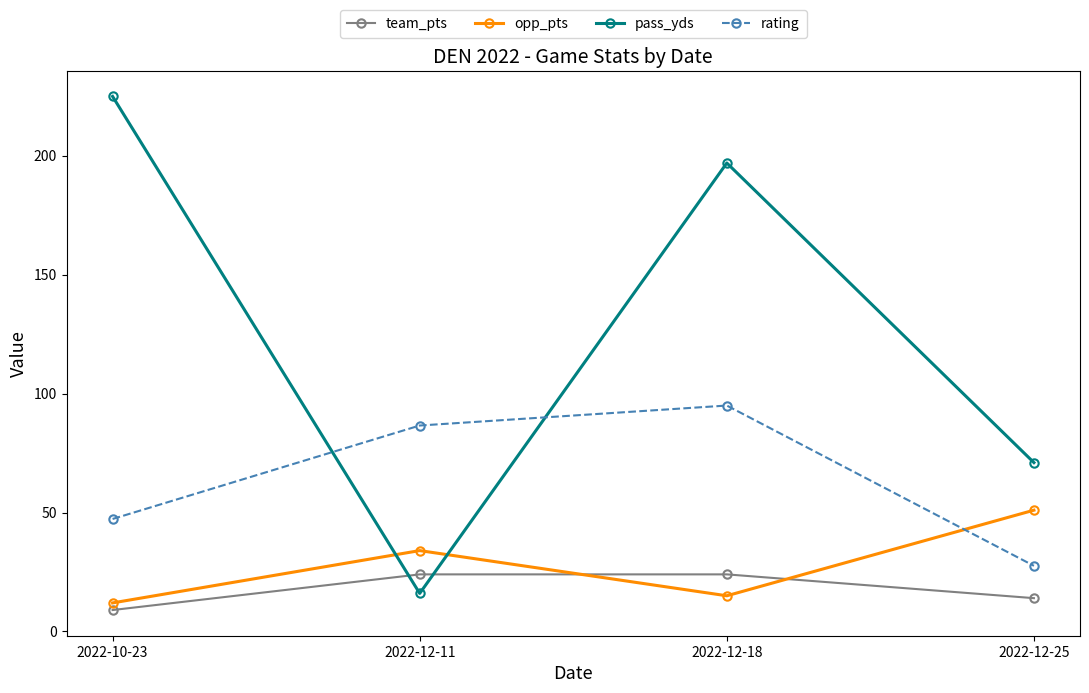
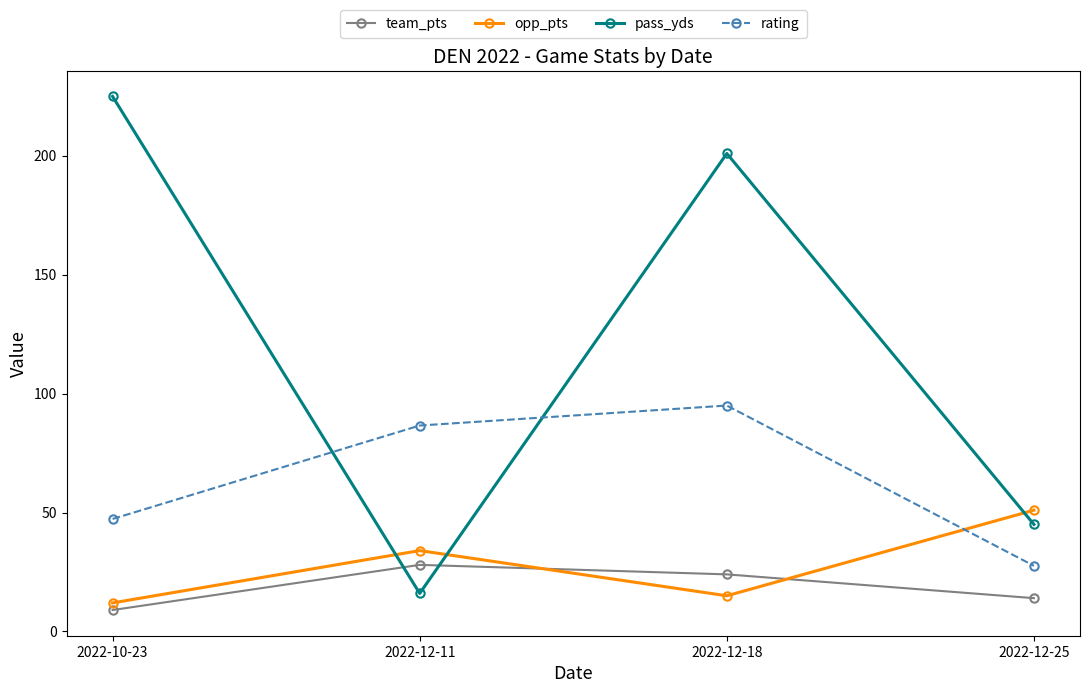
  {
    "team_pts": {
      "2022-10-23": 9,
-     "2022-12-11": 24,
+     "2022-12-11": 28,
      "2022-12-18": 24,
      "2022-12-25": 14
    },
    "opp_pts": {
      "2022-10-23": 12,
      "2022-12-11": 34,
      "2022-12-18": 15,
      "2022-12-25": 51
    },
    "pass_yds": {
      "2022-10-23": 225,
      "2022-12-11": 16,
-     "2022-12-18": 197,
-     "2022-12-25": 71
+     "2022-12-18": 201,
+     "2022-12-25": 45
    },
    "rating": {
      "2022-10-23": 47,
      "2022-12-11": 87,
      "2022-12-18": 95,
      "2022-12-25": 28
    }
  }
